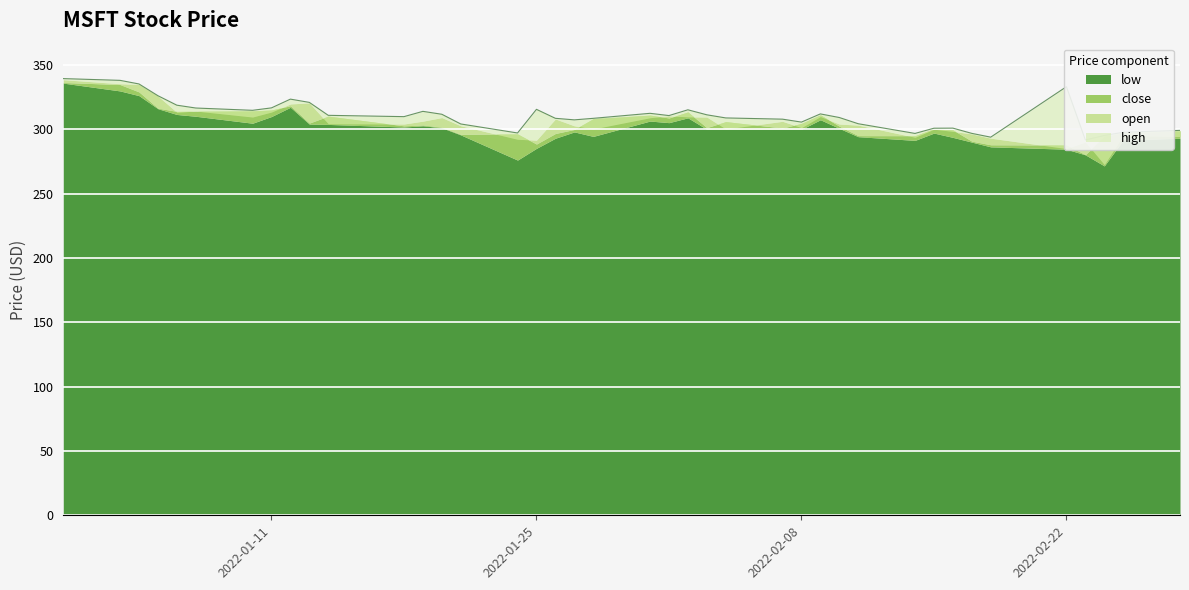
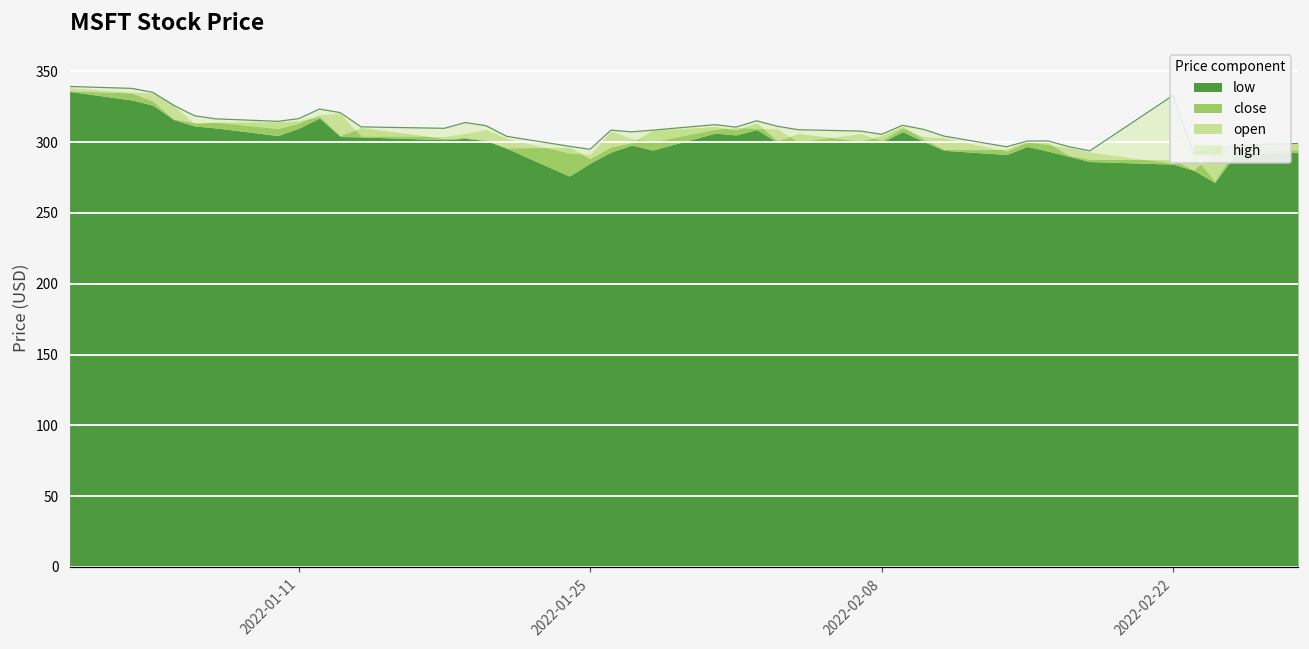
  {
    "low": {
      "2022-01-11": 310,
      "2022-01-25": 285,
      "2022-02-08": 300
    },
    "high": {
-     "2022-01-25": 315
+     "2022-01-25": 295
    }
  }
